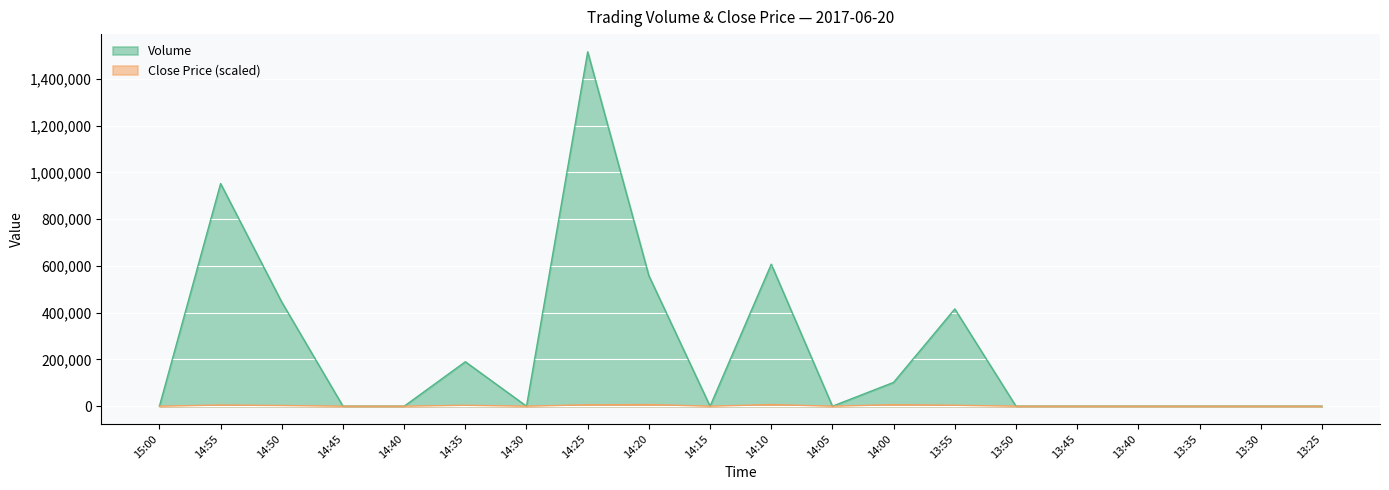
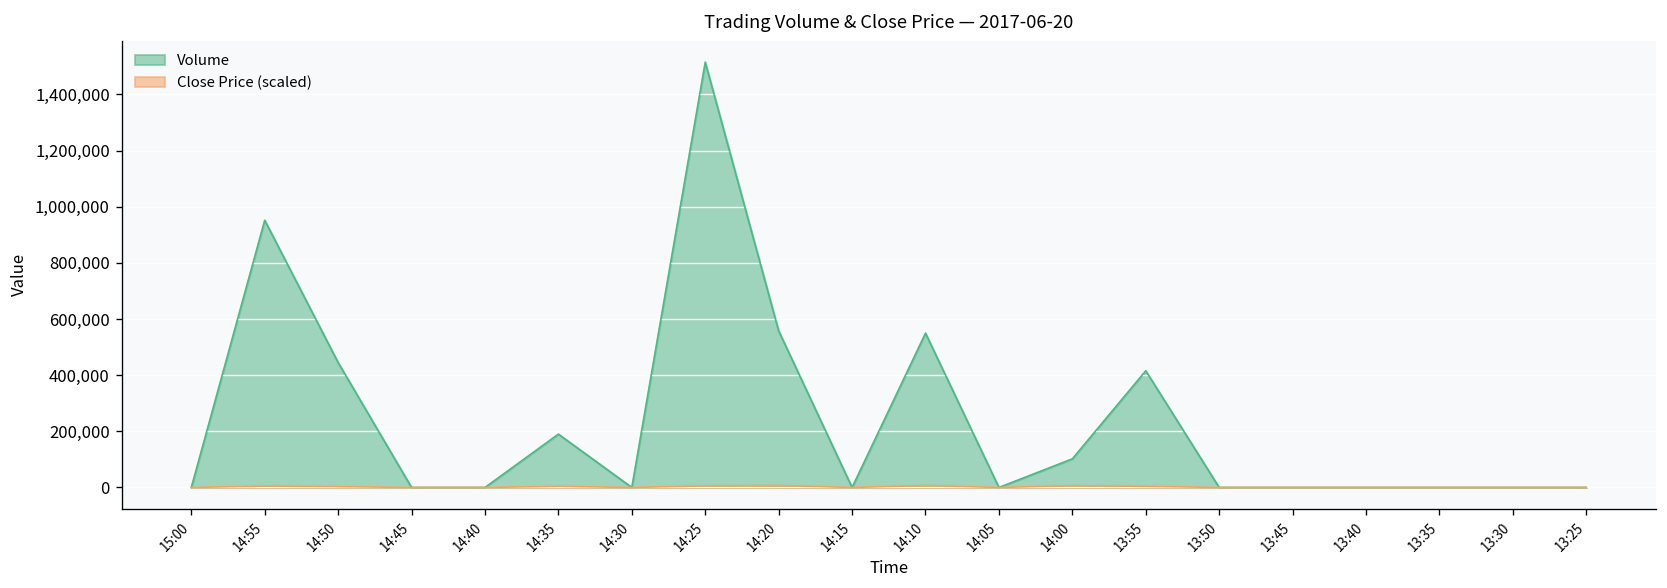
  {
    "Volume": {
      "14:55": "950,000",
      "14:50": "440,000",
      "14:35": "190,000",
      "14:25": "1,520,000",
      "14:20": "560,000",
-     "14:10": "610,000",
+     "14:10": "550,000",
      "14:00": "100,000",
      "13:55": "420,000"
    },
    "Close Price (scaled)": {
      "14:55": "10,000",
      "14:50": "0",
      "14:35": "0",
      "14:25": "10,000",
      "14:20": "10,000",
      "14:10": "10,000",
      "14:00": "10,000",
      "13:55": "0"
    }
  }
